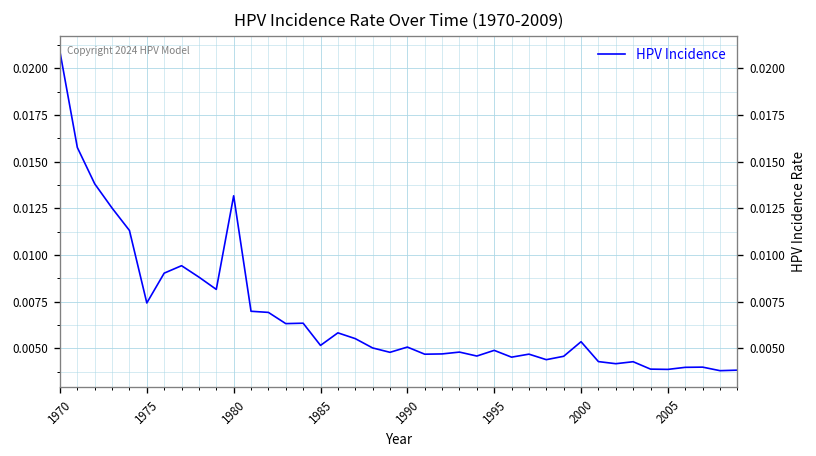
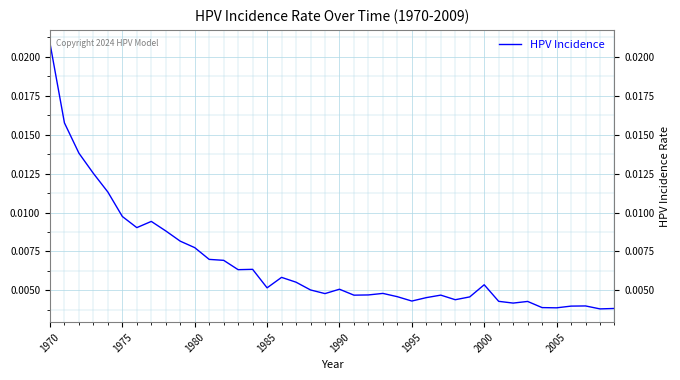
  {
-   "1975": 0.0074,
-   "1980": 0.0132,
+   "1975": 0.0097,
+   "1980": 0.0077,
    "1985": 0.0052,
    "1990": 0.0051,
-   "1995": 0.0049,
+   "1995": 0.0043,
    "2000": 0.0054,
    "2005": 0.0039
  }
